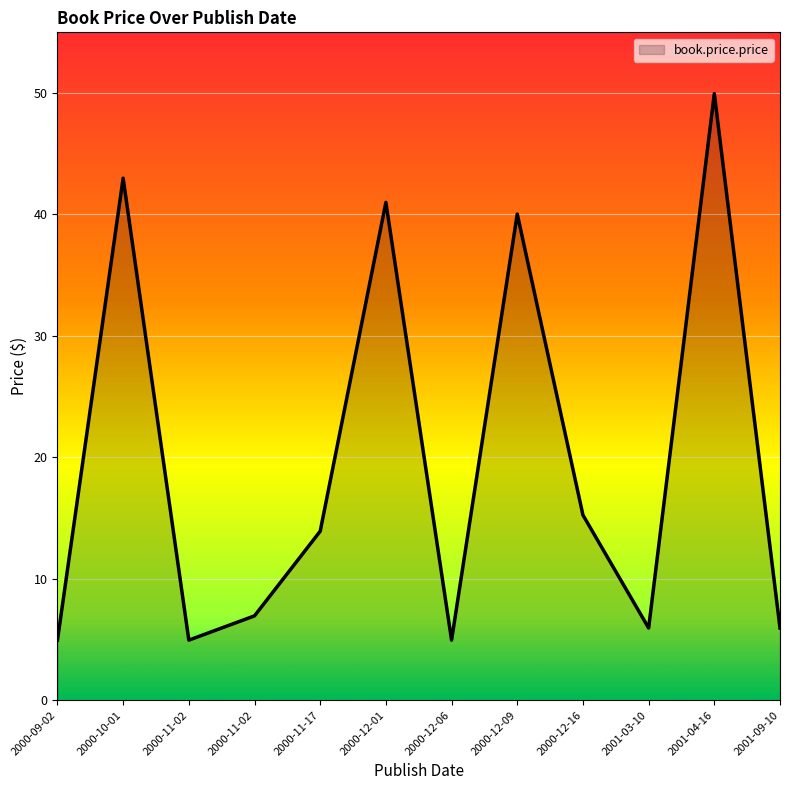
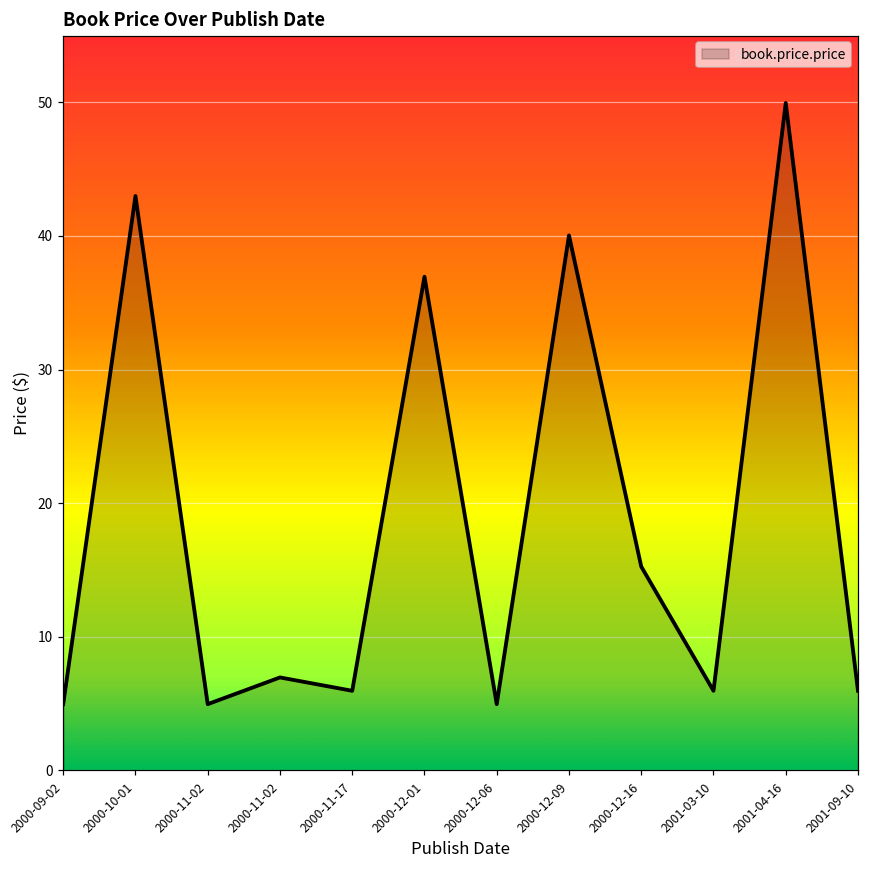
  {
    "2000-09-02": 5.0,
    "2000-10-01": 43.0,
-   "2000-11-17": 13.9,
-   "2000-12-01": 41.0,
+   "2000-11-17": 6.0,
+   "2000-12-01": 37.0,
    "2000-12-06": 5.0,
    "2000-12-09": 40.0,
    "2000-12-16": 15.3,
    "2001-03-10": 6.0,
    "2001-04-16": 50.0,
    "2001-09-10": 6.0
  }
